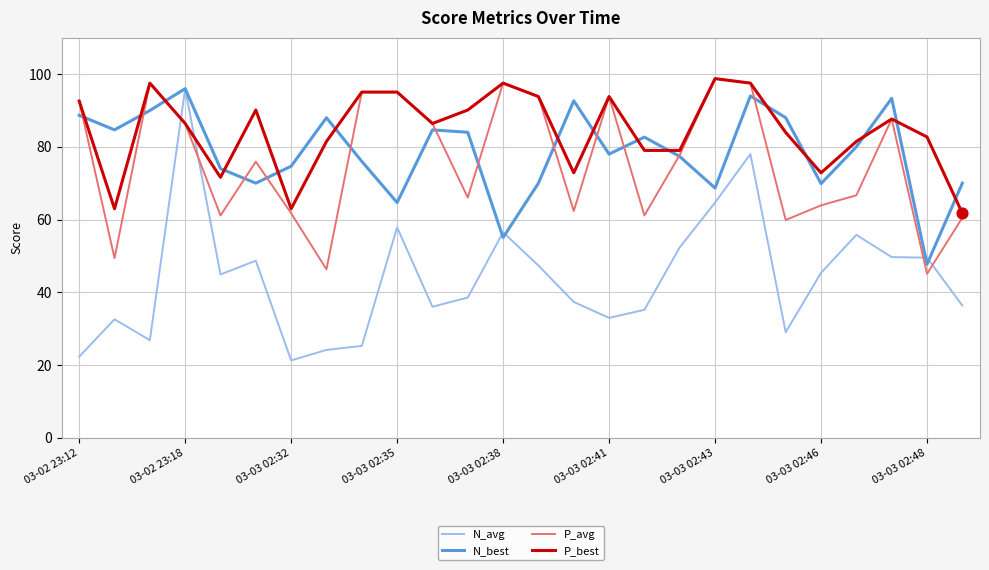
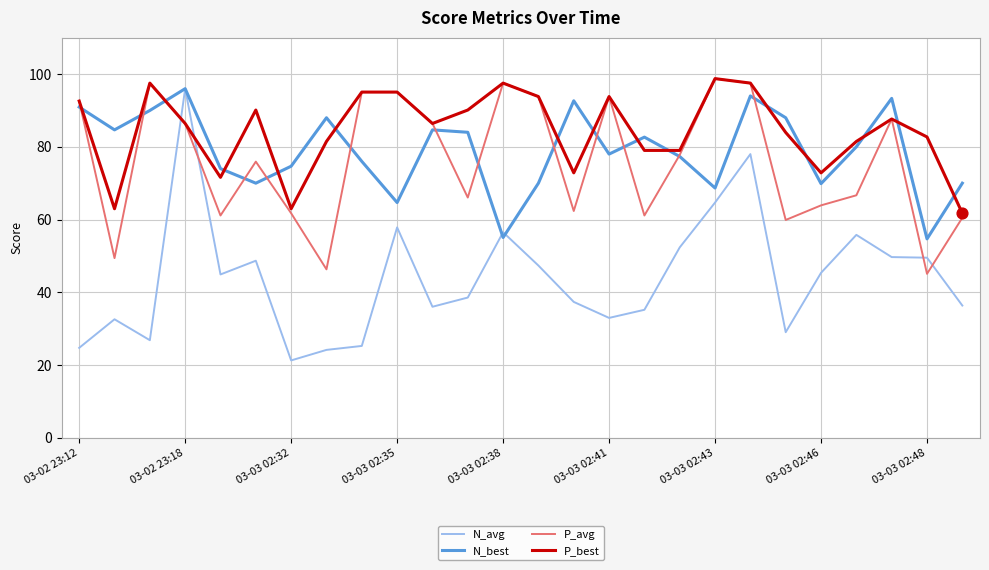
  {
    "N_avg": {
-     "03-02 23:12": 22,
+     "03-02 23:12": 25,
      "03-03 02:32": 21,
      "03-03 02:35": 58,
      "03-03 02:38": 56,
      "03-03 02:41": 33,
      "03-03 02:43": 65,
      "03-03 02:46": 45,
      "03-03 02:48": 50
    },
    "N_best": {
-     "03-02 23:12": 89,
+     "03-02 23:12": 91,
      "03-03 02:32": 75,
      "03-03 02:35": 65,
      "03-03 02:38": 55,
      "03-03 02:41": 78,
      "03-03 02:43": 69,
      "03-03 02:46": 70,
-     "03-03 02:48": 48
+     "03-03 02:48": 55
    },
    "P_avg": {
      "03-03 02:32": 62,
      "03-03 02:46": 64,
      "03-03 02:48": 45
    }
  }
